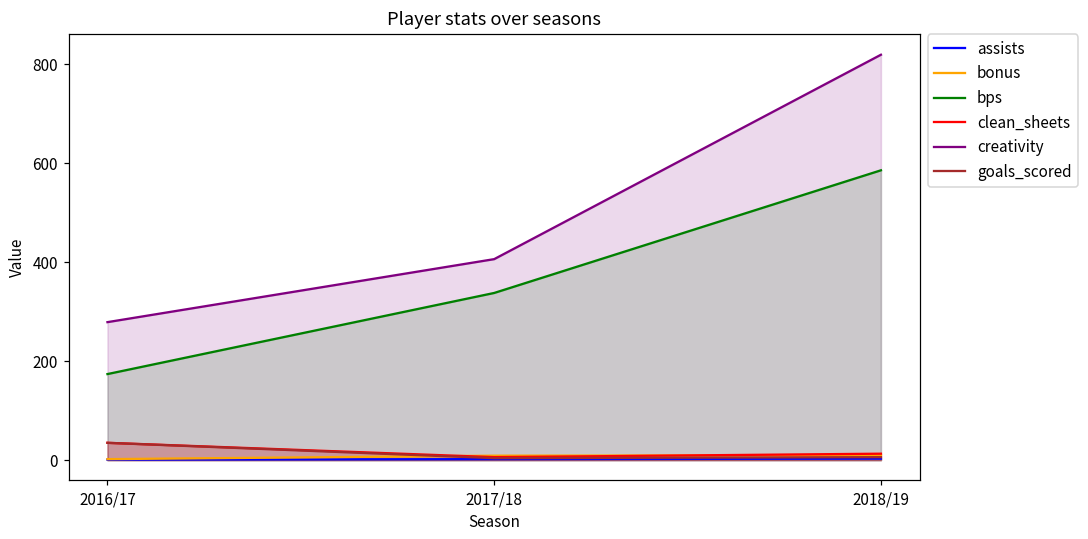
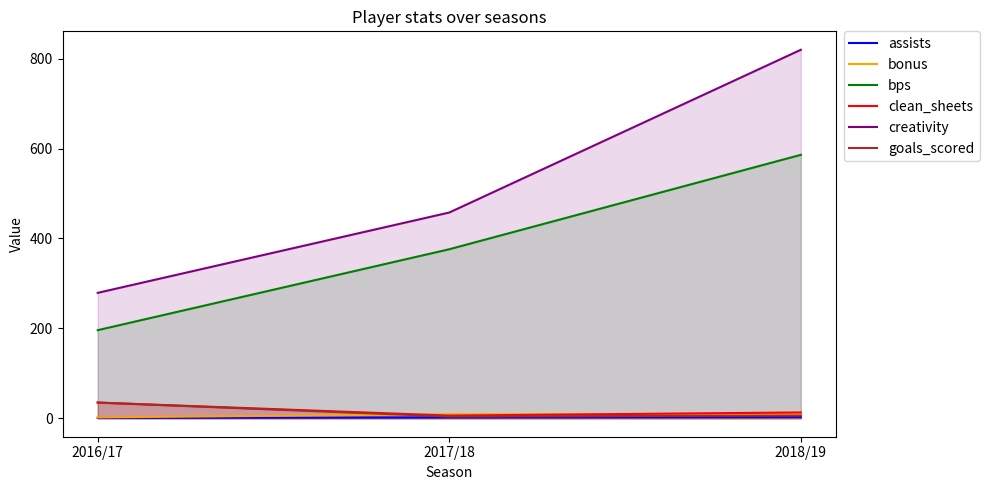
  {
    "bps": {
-     "2016/17": 170,
-     "2017/18": 340,
+     "2016/17": 200,
+     "2017/18": 380,
      "2018/19": 590
    },
    "creativity": {
      "2016/17": 280,
-     "2017/18": 410,
+     "2017/18": 460,
      "2018/19": 820
    }
  }
